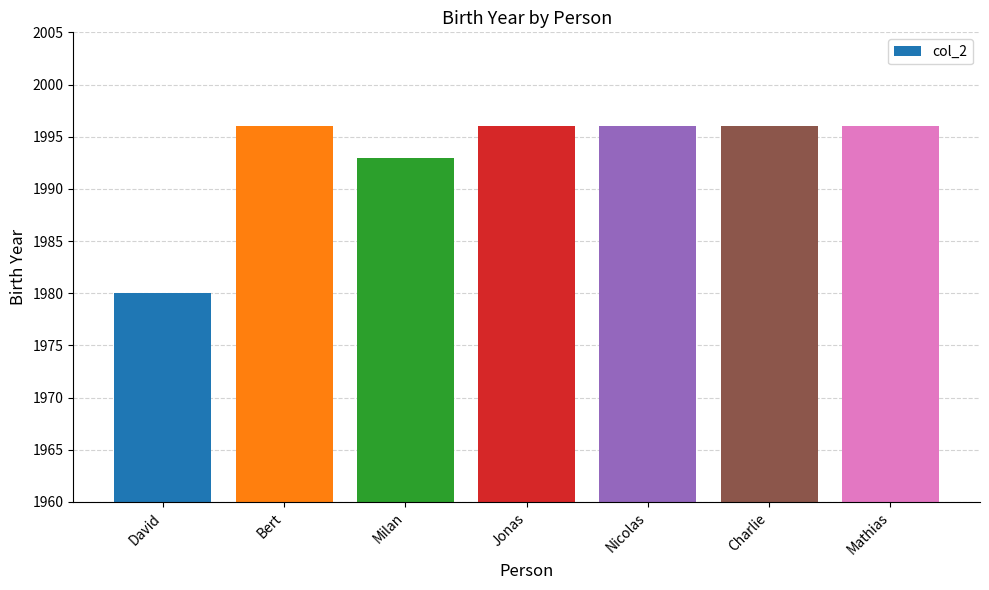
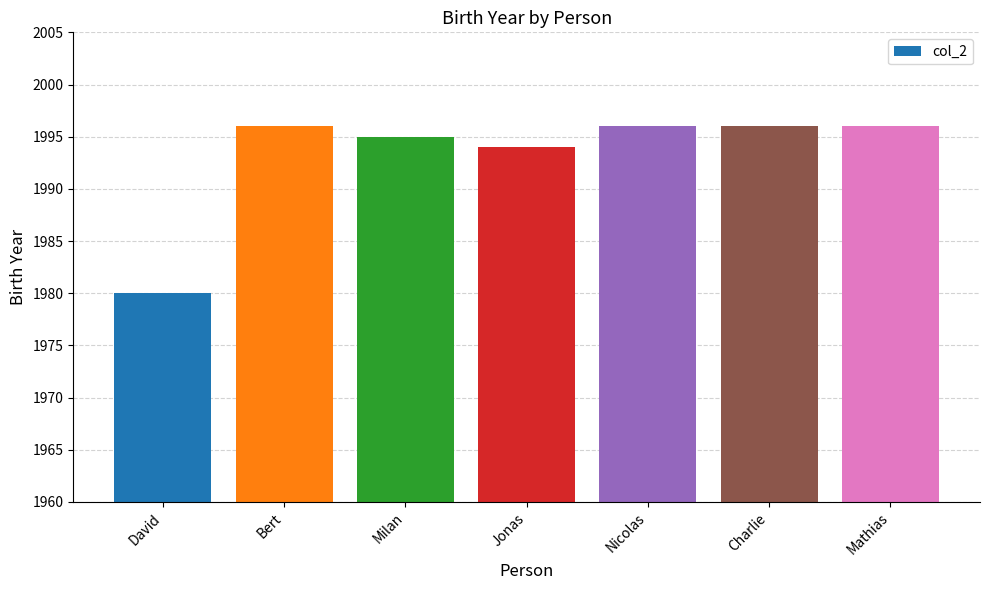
  {
    "David": 1980,
    "Bert": 1996,
-   "Milan": 1993,
-   "Jonas": 1996,
+   "Milan": 1995,
+   "Jonas": 1994,
    "Nicolas": 1996,
    "Charlie": 1996,
    "Mathias": 1996
  }
